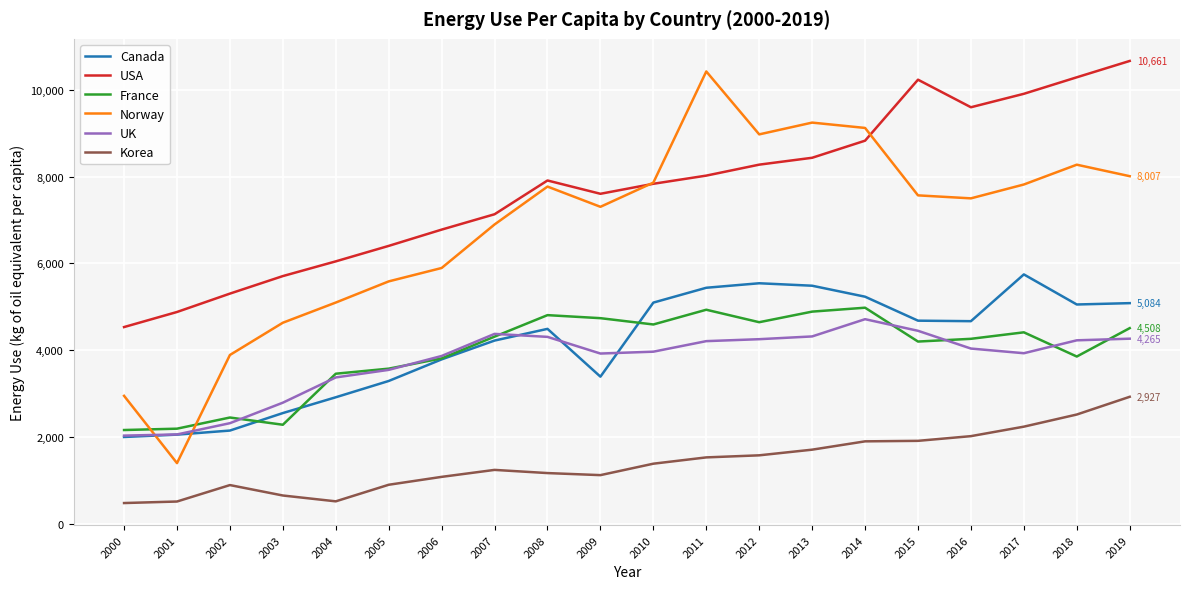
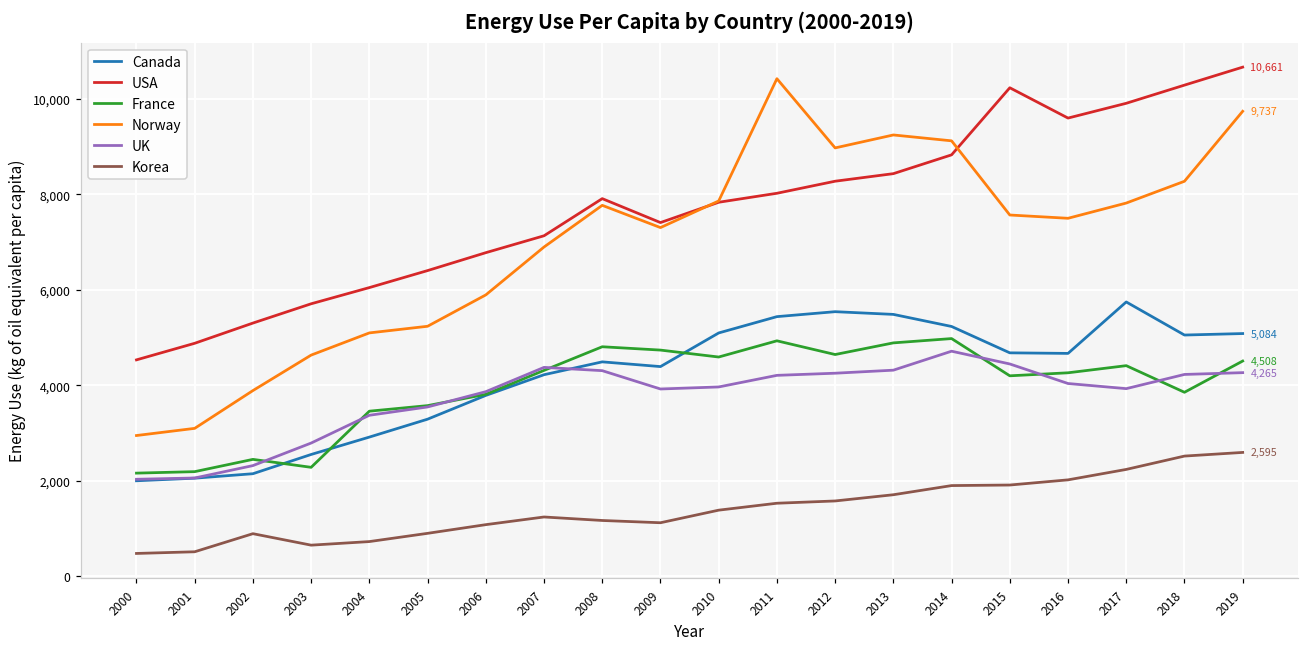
  {
    "Canada": {
      "2002": "2,100",
      "2003": "2,600",
      "2004": "2,900",
      "2005": "3,300",
      "2007": "4,200",
      "2008": "4,500",
-     "2009": "3,400",
+     "2009": "4,400",
      "2010": "5,100",
      "2011": "5,400",
      "2012": "5,500",
      "2013": "5,500",
      "2014": "5,200",
      "2015": "4,700",
      "2016": "4,700",
      "2017": "5,700",
      "2018": "5,100"
    },
    "USA": {
      "2000": "4,500",
      "2001": "4,900",
      "2002": "5,300",
      "2003": "5,700",
      "2004": "6,000",
      "2005": "6,400",
      "2006": "6,800",
      "2007": "7,100",
      "2008": "7,900",
-     "2009": "7,600",
+     "2009": "7,400",
      "2011": "8,000",
      "2012": "8,300",
      "2013": "8,400",
      "2014": "8,800",
      "2015": "10,200",
      "2016": "9,600",
      "2017": "9,900",
      "2018": "10,300"
    },
    "France": {
      "2019": "4,508"
    },
    "Norway": {
-     "2001": "1,400",
-     "2005": "5,600",
-     "2019": "8,007"
+     "2001": "3,100",
+     "2005": "5,200",
+     "2019": "9,737"
    },
    "UK": {
      "2019": "4,265"
    },
    "Korea": {
-     "2004": "500",
-     "2019": "2,927"
+     "2004": "700",
+     "2019": "2,595"
    }
  }
